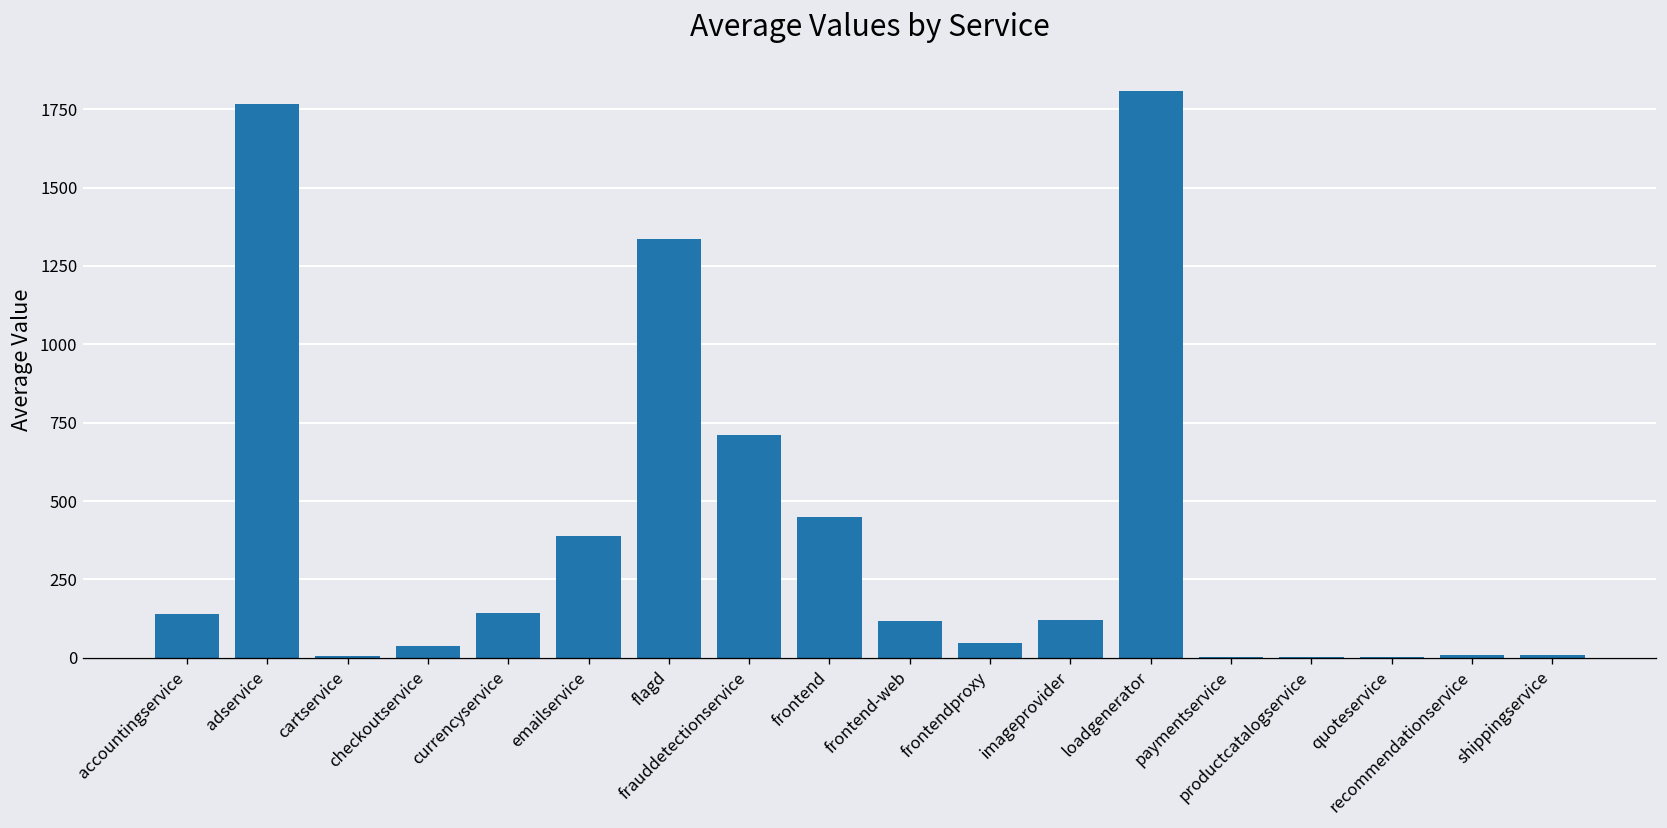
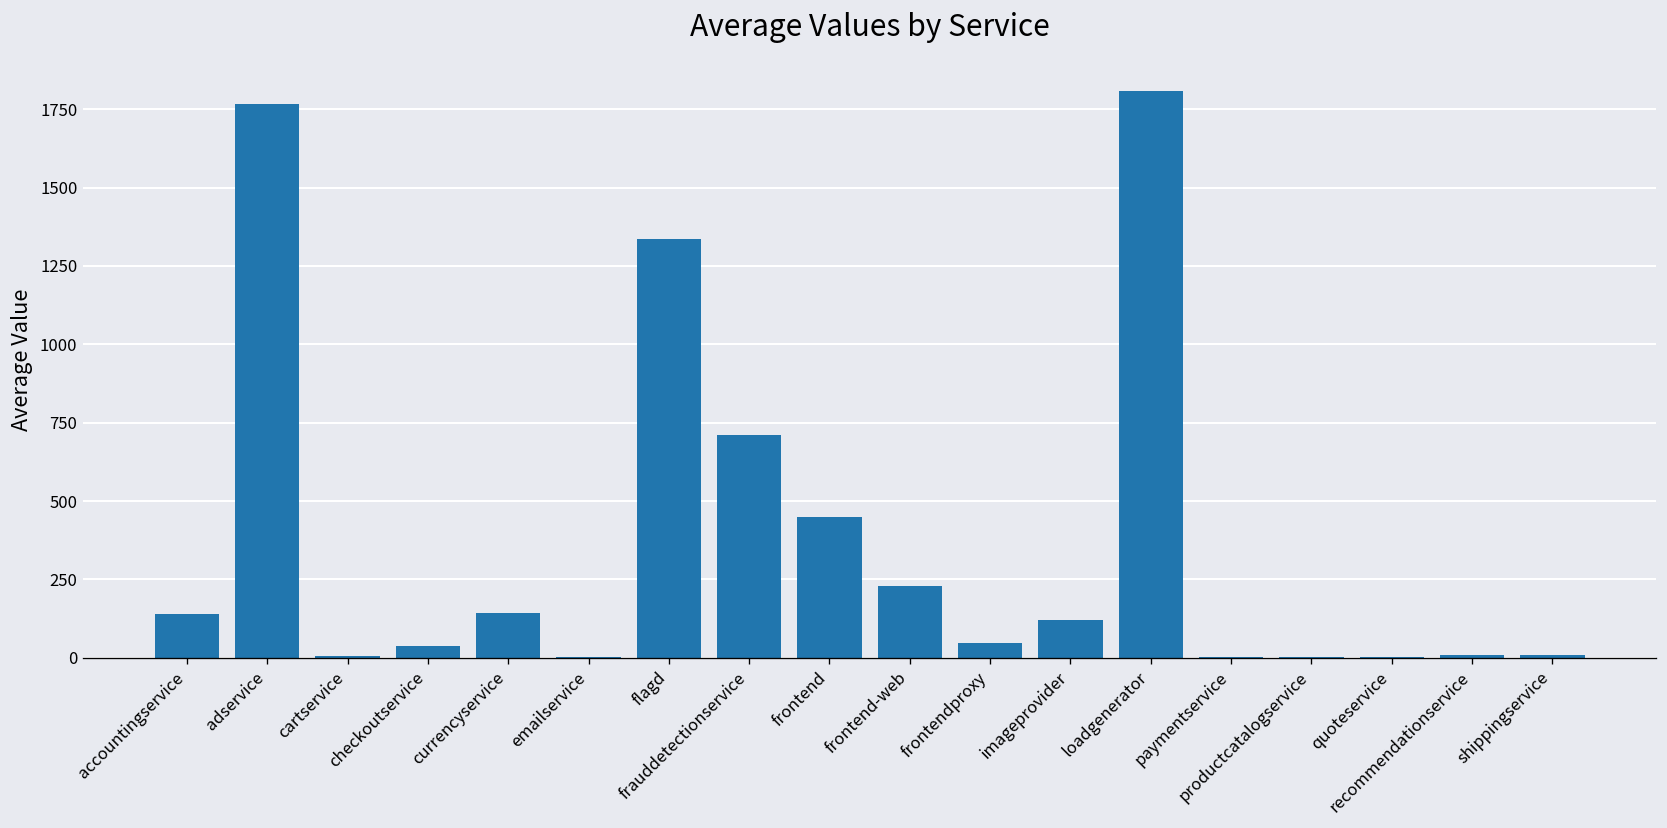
  {
    "accountingservice": 140,
    "adservice": 1770,
    "checkoutservice": 40,
    "currencyservice": 140,
-   "emailservice": 390,
+   "emailservice": 0,
    "flagd": 1330,
    "frauddetectionservice": 710,
    "frontend": 450,
-   "frontend-web": 120,
+   "frontend-web": 230,
    "frontendproxy": 50,
    "imageprovider": 120,
    "loadgenerator": 1810
  }
